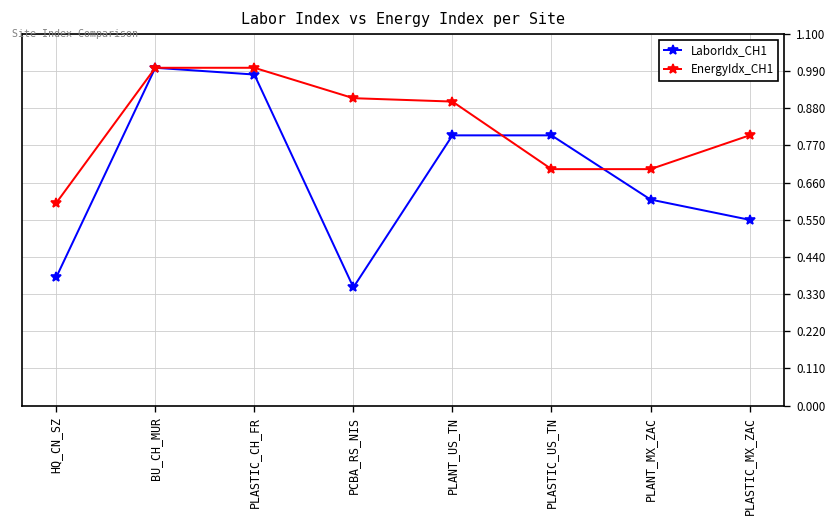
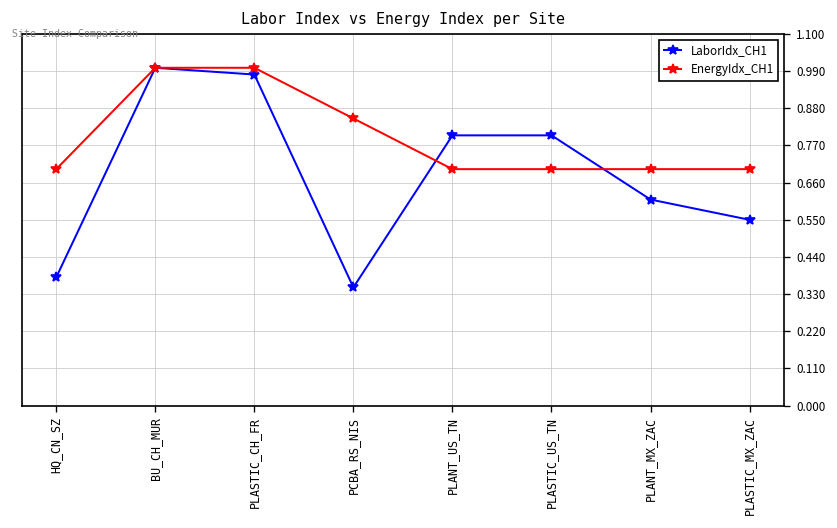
  {
    "LaborIdx_CH1": {
      "HQ_CN_SZ": 0.38,
      "PLASTIC_CH_FR": 0.98,
      "PCBA_RS_NIS": 0.35,
      "PLANT_US_TN": 0.80,
      "PLASTIC_US_TN": 0.80,
      "PLANT_MX_ZAC": 0.61,
      "PLASTIC_MX_ZAC": 0.55
    },
    "EnergyIdx_CH1": {
-     "HQ_CN_SZ": 0.6,
+     "HQ_CN_SZ": 0.7,
      "PLASTIC_CH_FR": 1.00,
-     "PCBA_RS_NIS": 0.91,
-     "PLANT_US_TN": 0.9,
+     "PCBA_RS_NIS": 0.85,
+     "PLANT_US_TN": 0.7,
      "PLASTIC_US_TN": 0.70,
      "PLANT_MX_ZAC": 0.70,
-     "PLASTIC_MX_ZAC": 0.8
+     "PLASTIC_MX_ZAC": 0.7
    }
  }
